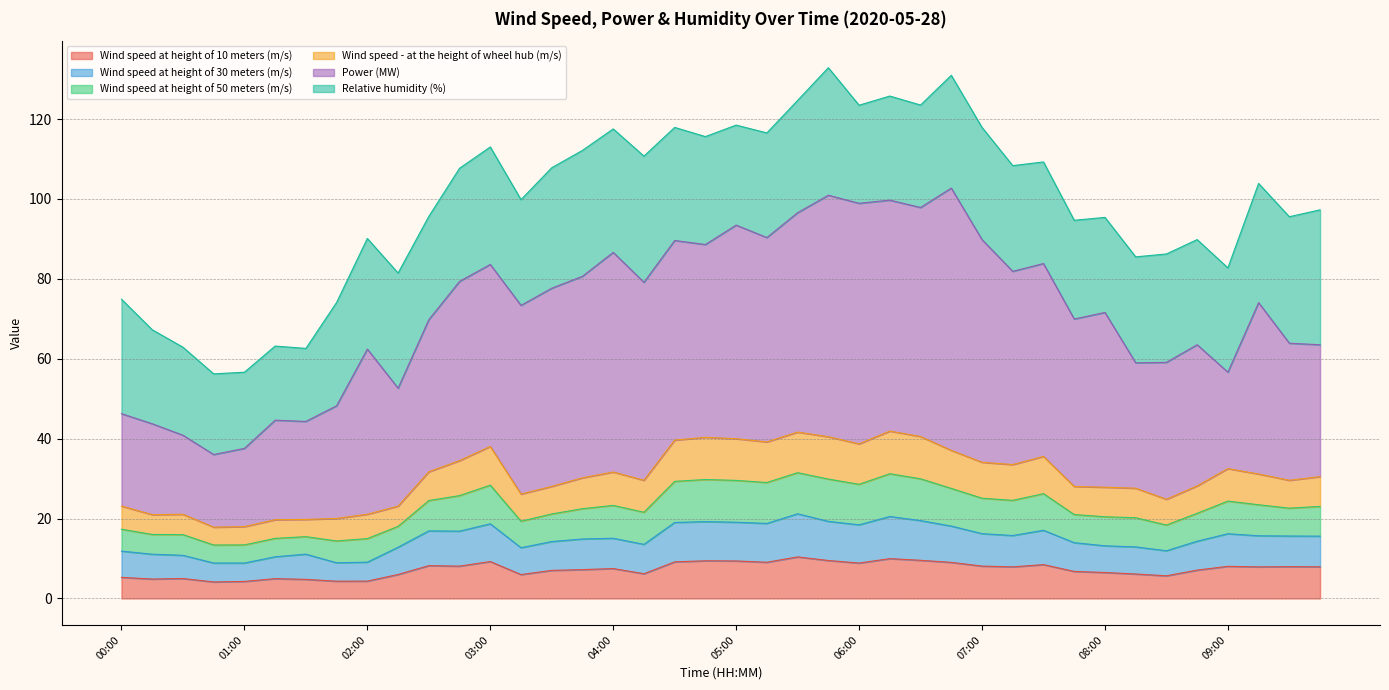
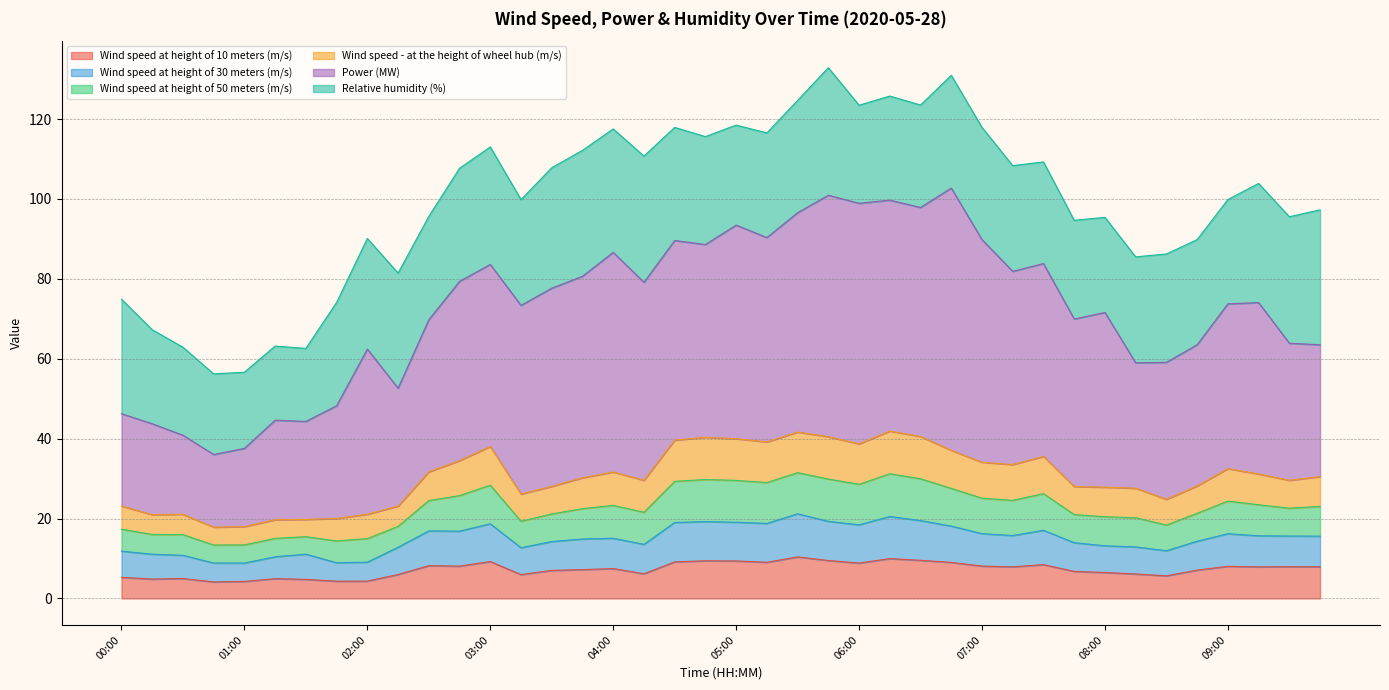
  {
    "Wind speed at height of 10 meters (m/s)": {
      "00:00": 5,
      "01:00": 4,
      "02:00": 4,
      "03:00": 9,
      "04:00": 7,
      "05:00": 9,
      "06:00": 9,
      "07:00": 8,
      "08:00": 7,
      "09:00": 8
    },
    "Wind speed at height of 30 meters (m/s)": {
      "00:00": 7,
      "01:00": 5,
      "02:00": 5,
      "03:00": 9,
      "04:00": 8,
      "05:00": 10,
      "06:00": 10,
      "07:00": 8,
      "08:00": 7,
      "09:00": 8
    },
    "Wind speed - at the height of wheel hub (m/s)": {
      "00:00": 6,
      "01:00": 5,
      "02:00": 6,
      "03:00": 10,
      "04:00": 8,
      "05:00": 10,
      "06:00": 10,
      "07:00": 9,
      "08:00": 7,
      "09:00": 8
    },
    "Power (MW)": {
      "00:00": 23,
      "01:00": 20,
      "02:00": 41,
      "03:00": 46,
      "04:00": 55,
      "05:00": 53,
      "06:00": 60,
      "07:00": 56,
      "08:00": 44,
-     "09:00": 24
+     "09:00": 41
    }
  }
